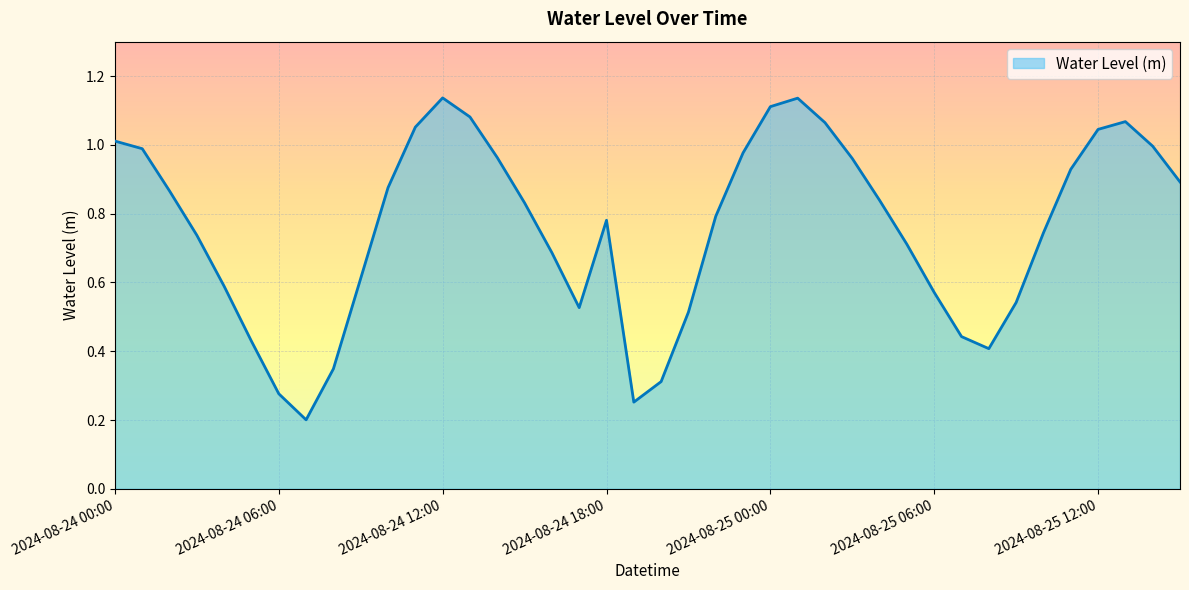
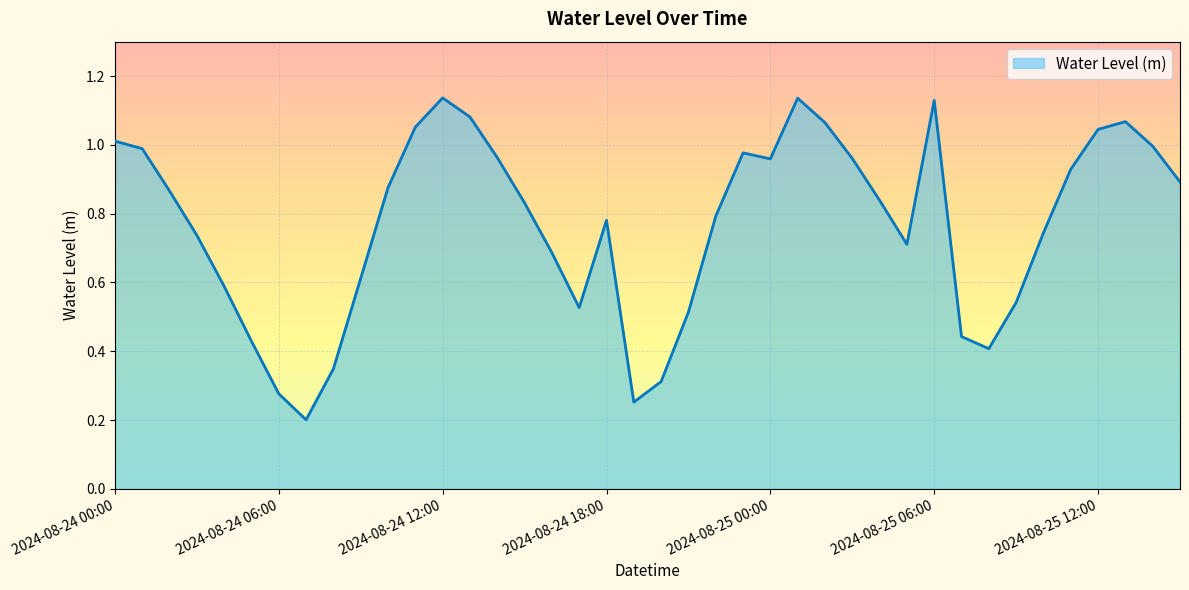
  {
    "2024-08-24 00:00": 1.01,
    "2024-08-24 06:00": 0.28,
    "2024-08-24 12:00": 1.14,
    "2024-08-24 18:00": 0.78,
-   "2024-08-25 00:00": 1.11,
-   "2024-08-25 06:00": 0.57,
+   "2024-08-25 00:00": 0.96,
+   "2024-08-25 06:00": 1.13,
    "2024-08-25 12:00": 1.04
  }
